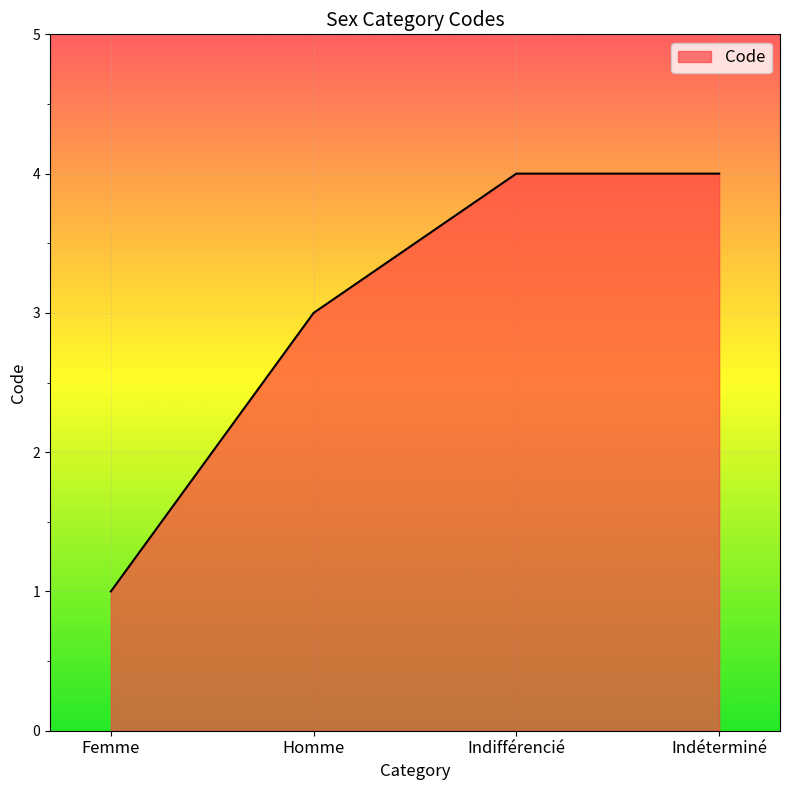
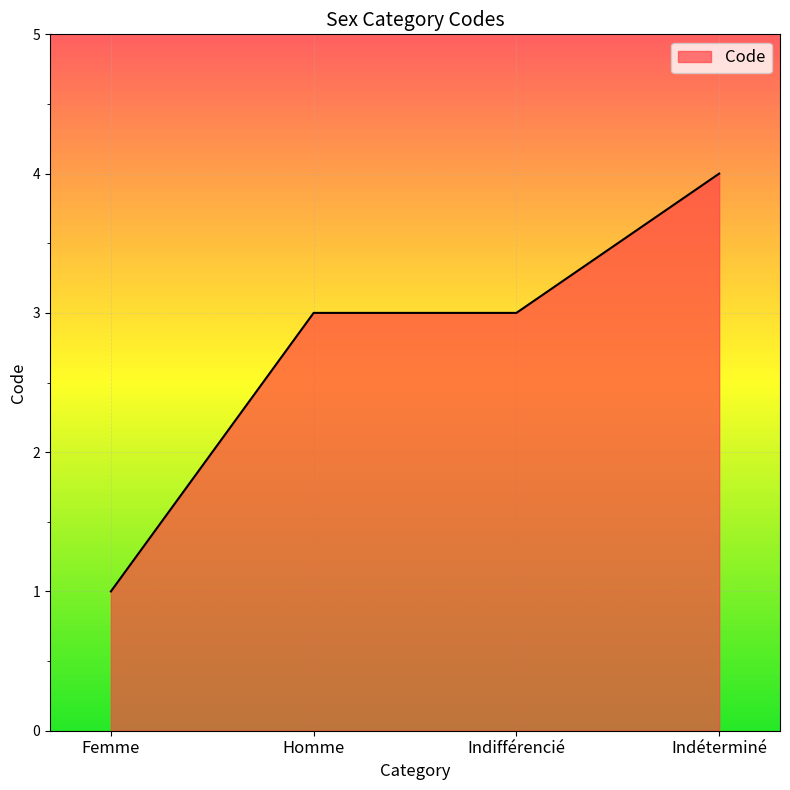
  {
    "Femme": 1,
    "Homme": 3,
-   "Indifférencié": 4,
+   "Indifférencié": 3,
    "Indéterminé": 4
  }
